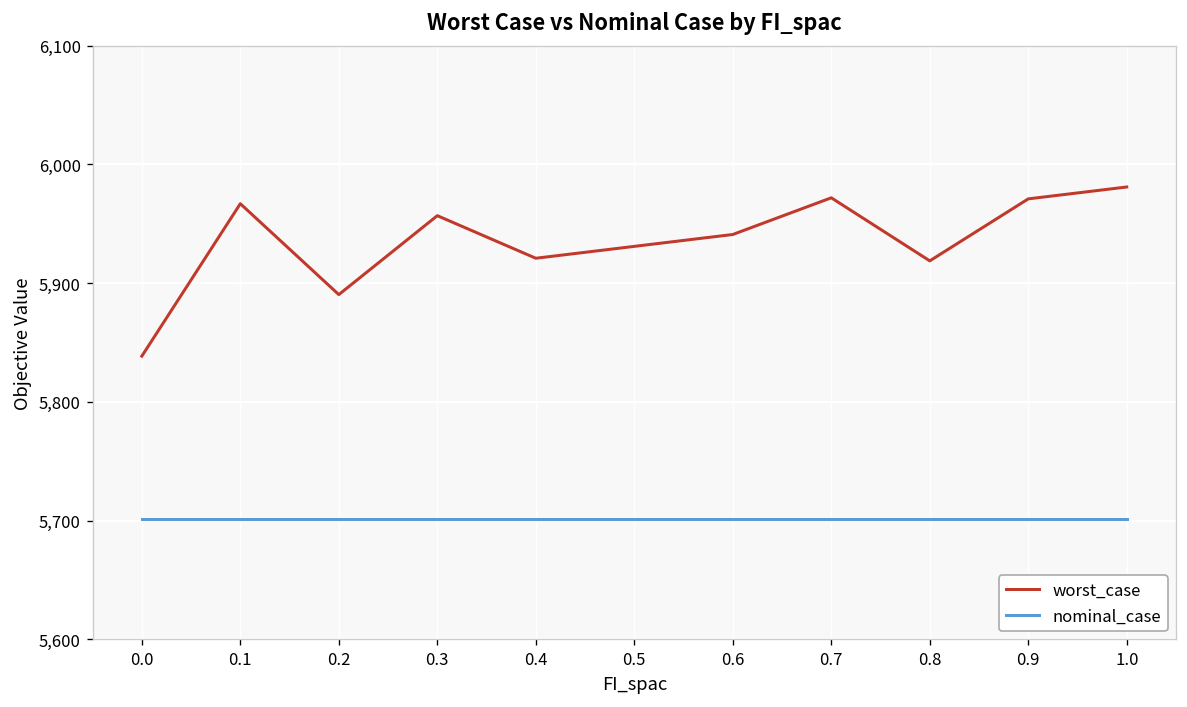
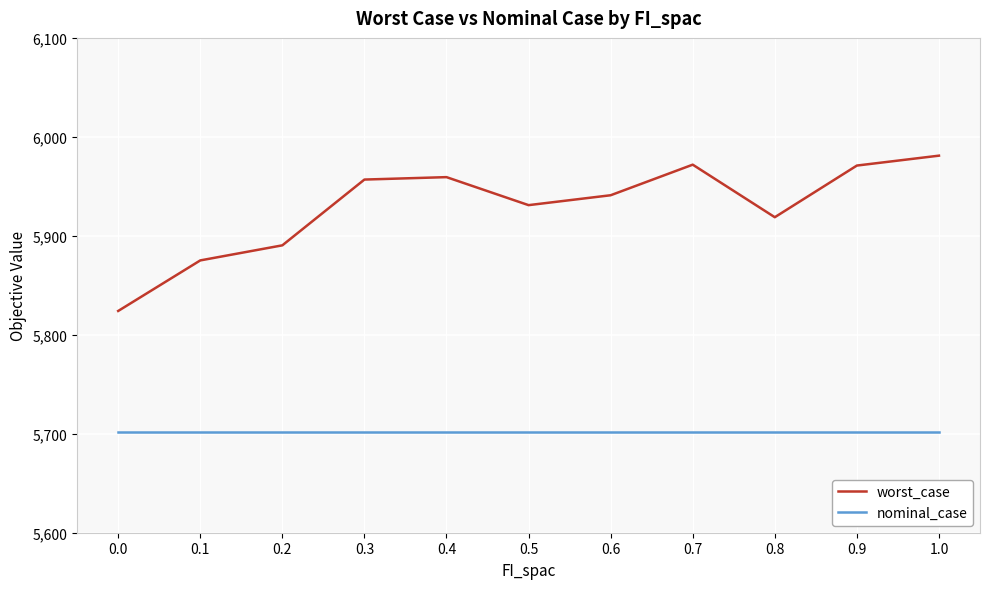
  {
    "worst_case": {
-     "0.0": "5,840",
-     "0.1": "5,970",
+     "0.0": "5,820",
+     "0.1": "5,880",
      "0.2": "5,890",
      "0.3": "5,960",
-     "0.4": "5,920",
+     "0.4": "5,960",
      "0.5": "5,930",
      "0.6": "5,940",
      "0.7": "5,970",
      "0.8": "5,920",
      "0.9": "5,970",
      "1.0": "5,980"
    },
    "nominal_case": {
      "0.0": "5,700",
      "0.1": "5,700",
      "0.2": "5,700",
      "0.3": "5,700",
      "0.4": "5,700",
      "0.5": "5,700",
      "0.6": "5,700",
      "0.7": "5,700",
      "0.8": "5,700",
      "0.9": "5,700",
      "1.0": "5,700"
    }
  }
